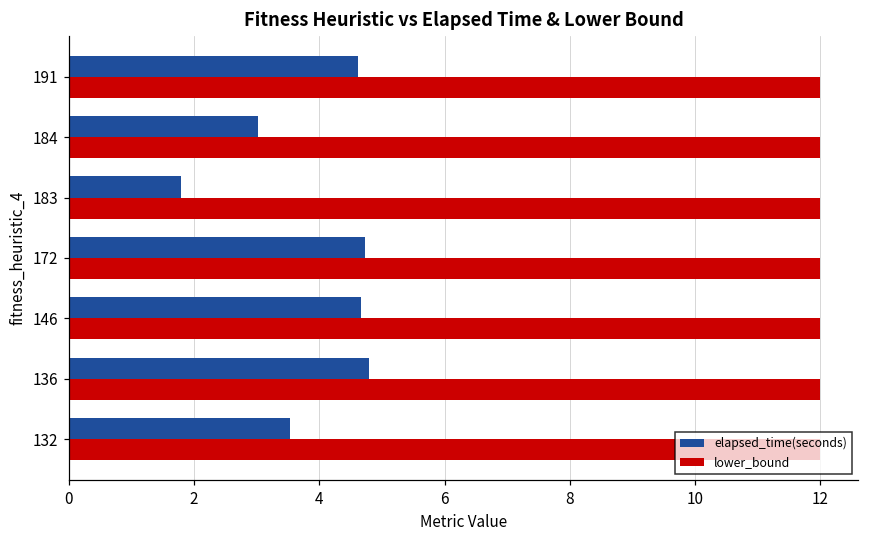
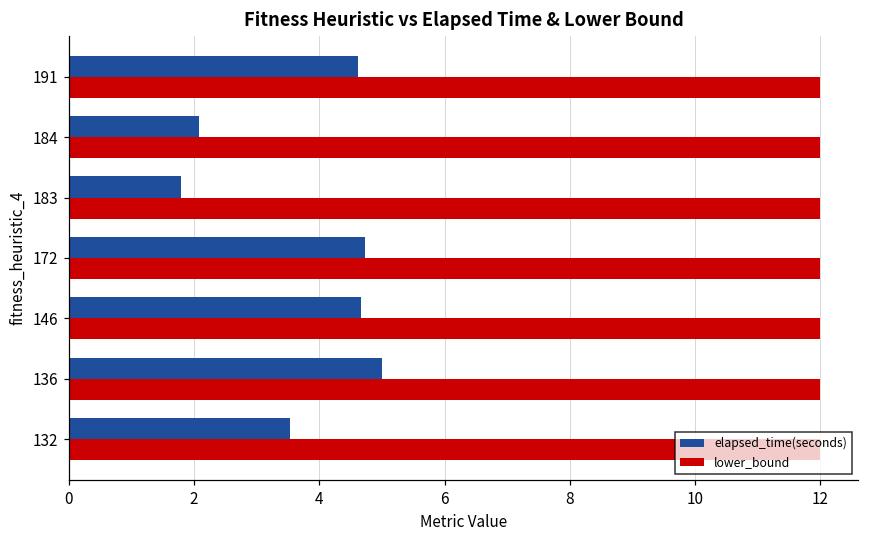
  {
    "elapsed_time(seconds)": {
      "191": 4.6,
-     "184": 3.0,
+     "184": 2.1,
      "183": 1.8,
      "172": 4.7,
      "146": 4.7,
-     "136": 4.8,
+     "136": 5.0,
      "132": 3.5
    },
    "lower_bound": {
      "191": 12.0,
      "184": 12.0,
      "183": 12.0,
      "172": 12.0,
      "146": 12.0,
      "136": 12.0
    }
  }
